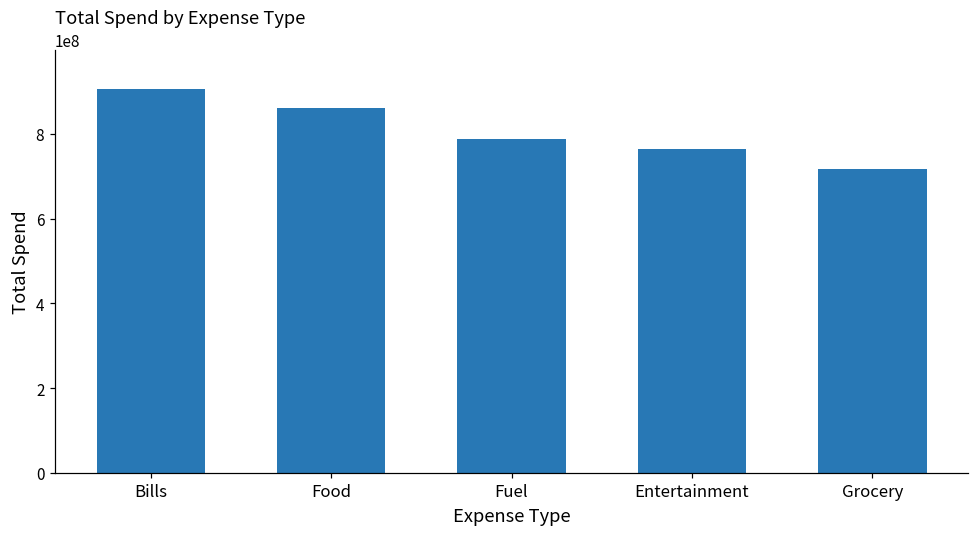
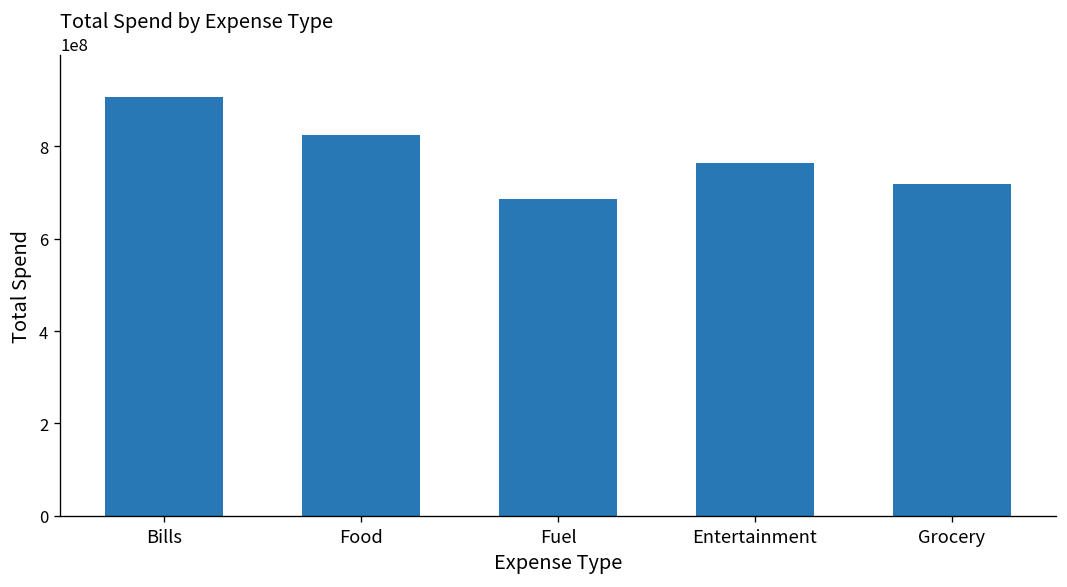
  {
    "Bills": 910000000,
-   "Food": 860000000,
-   "Fuel": 790000000,
+   "Food": 820000000,
+   "Fuel": 690000000,
    "Entertainment": 760000000,
    "Grocery": 720000000
  }
